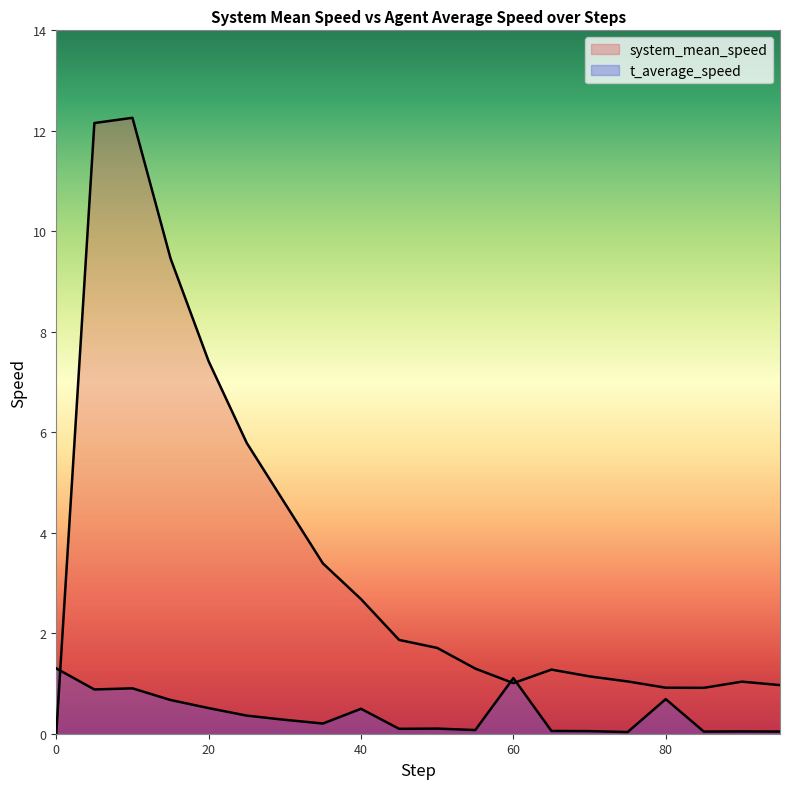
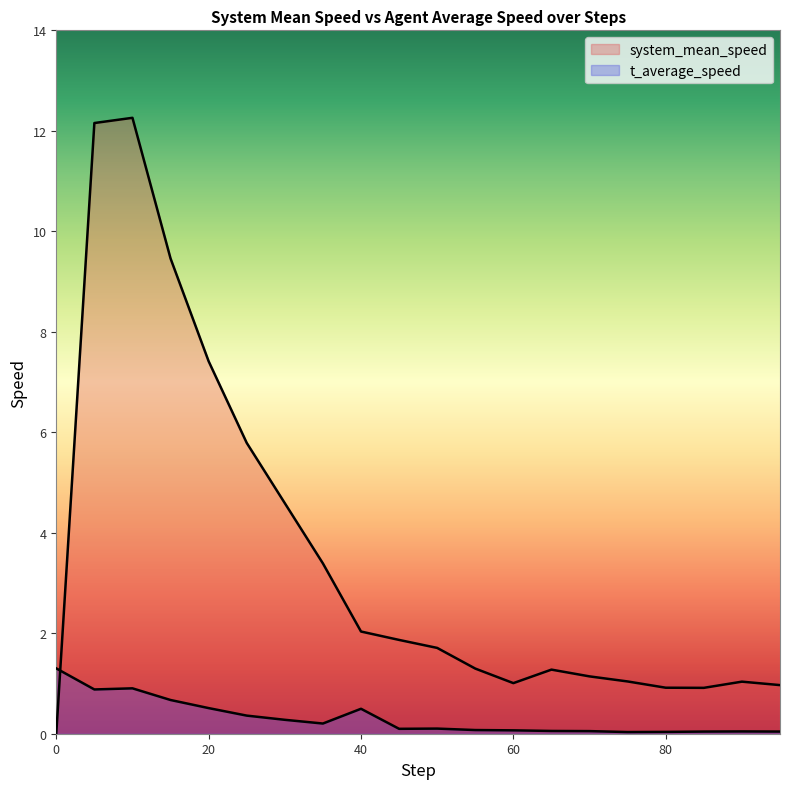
  {
    "system_mean_speed": {
      "0": 0.0,
      "20": 7.4,
-     "40": 2.7,
+     "40": 2.0,
      "60": 1.0,
      "80": 0.9
    },
    "t_average_speed": {
      "0": 1.3,
      "20": 0.5,
      "40": 0.5,
-     "60": 1.1,
-     "80": 0.7
+     "60": 0.1,
+     "80": 0.0
    }
  }
